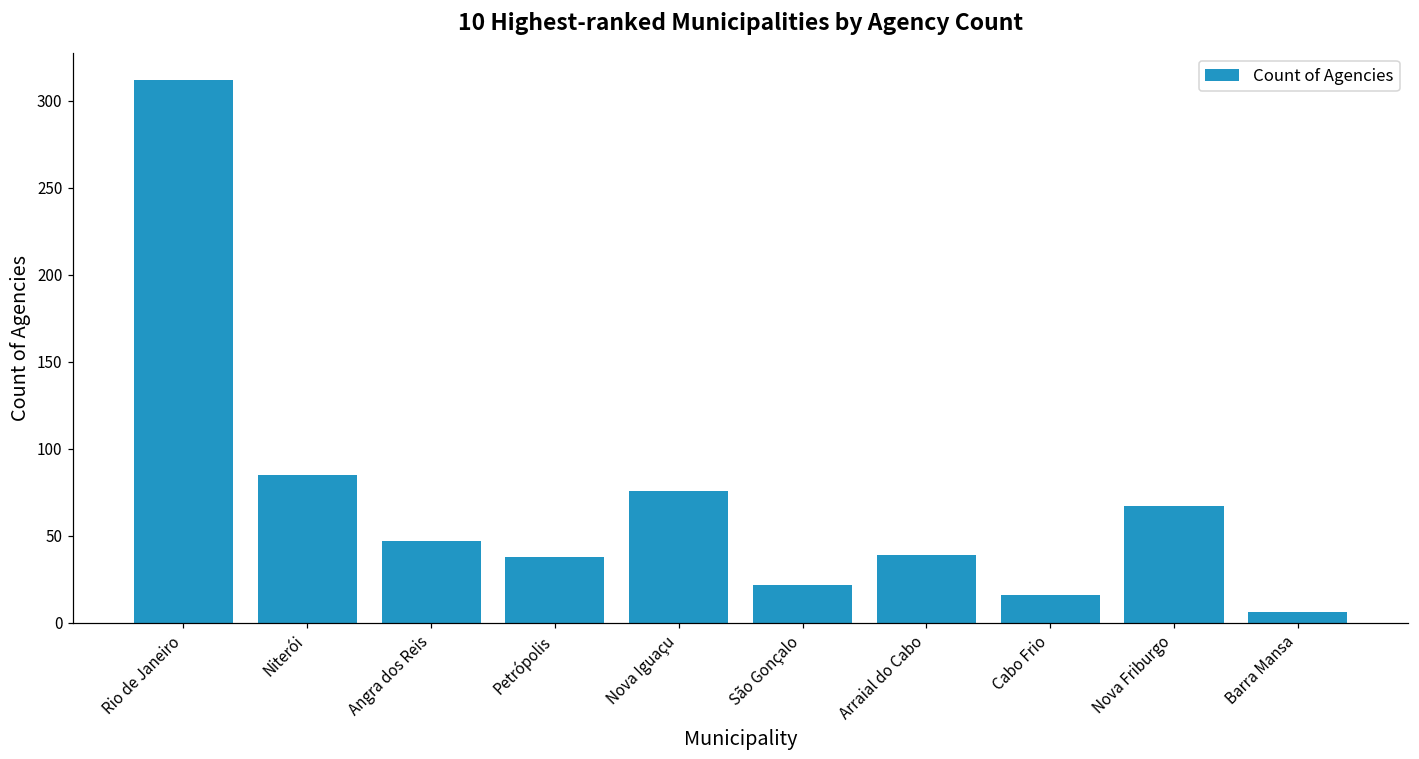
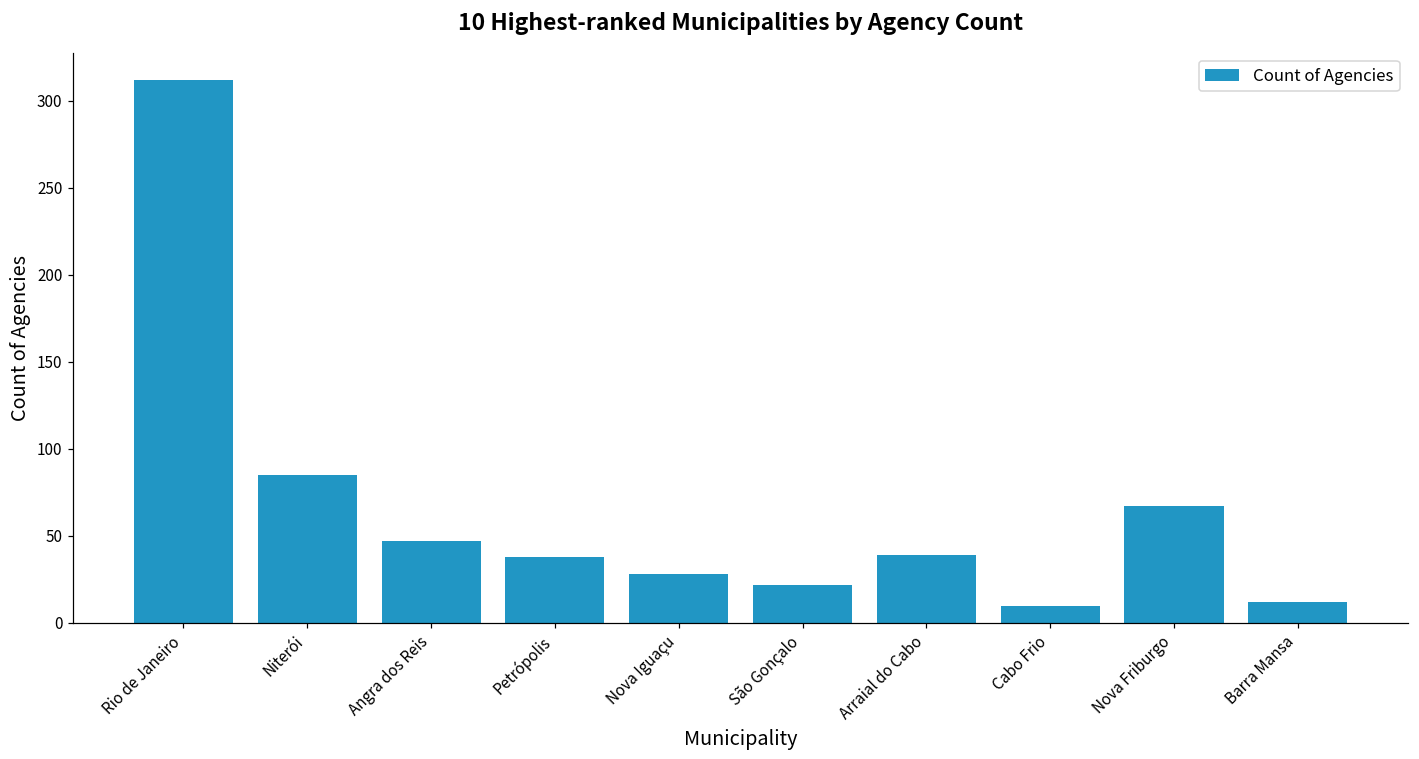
  {
    "Rio de Janeiro": 312,
    "Niterói": 85,
    "Angra dos Reis": 47,
    "Petrópolis": 38,
-   "Nova Iguaçu": 76,
+   "Nova Iguaçu": 28,
    "São Gonçalo": 22,
    "Arraial do Cabo": 39,
-   "Cabo Frio": 16,
+   "Cabo Frio": 10,
    "Nova Friburgo": 67,
-   "Barra Mansa": 6
+   "Barra Mansa": 12
  }
